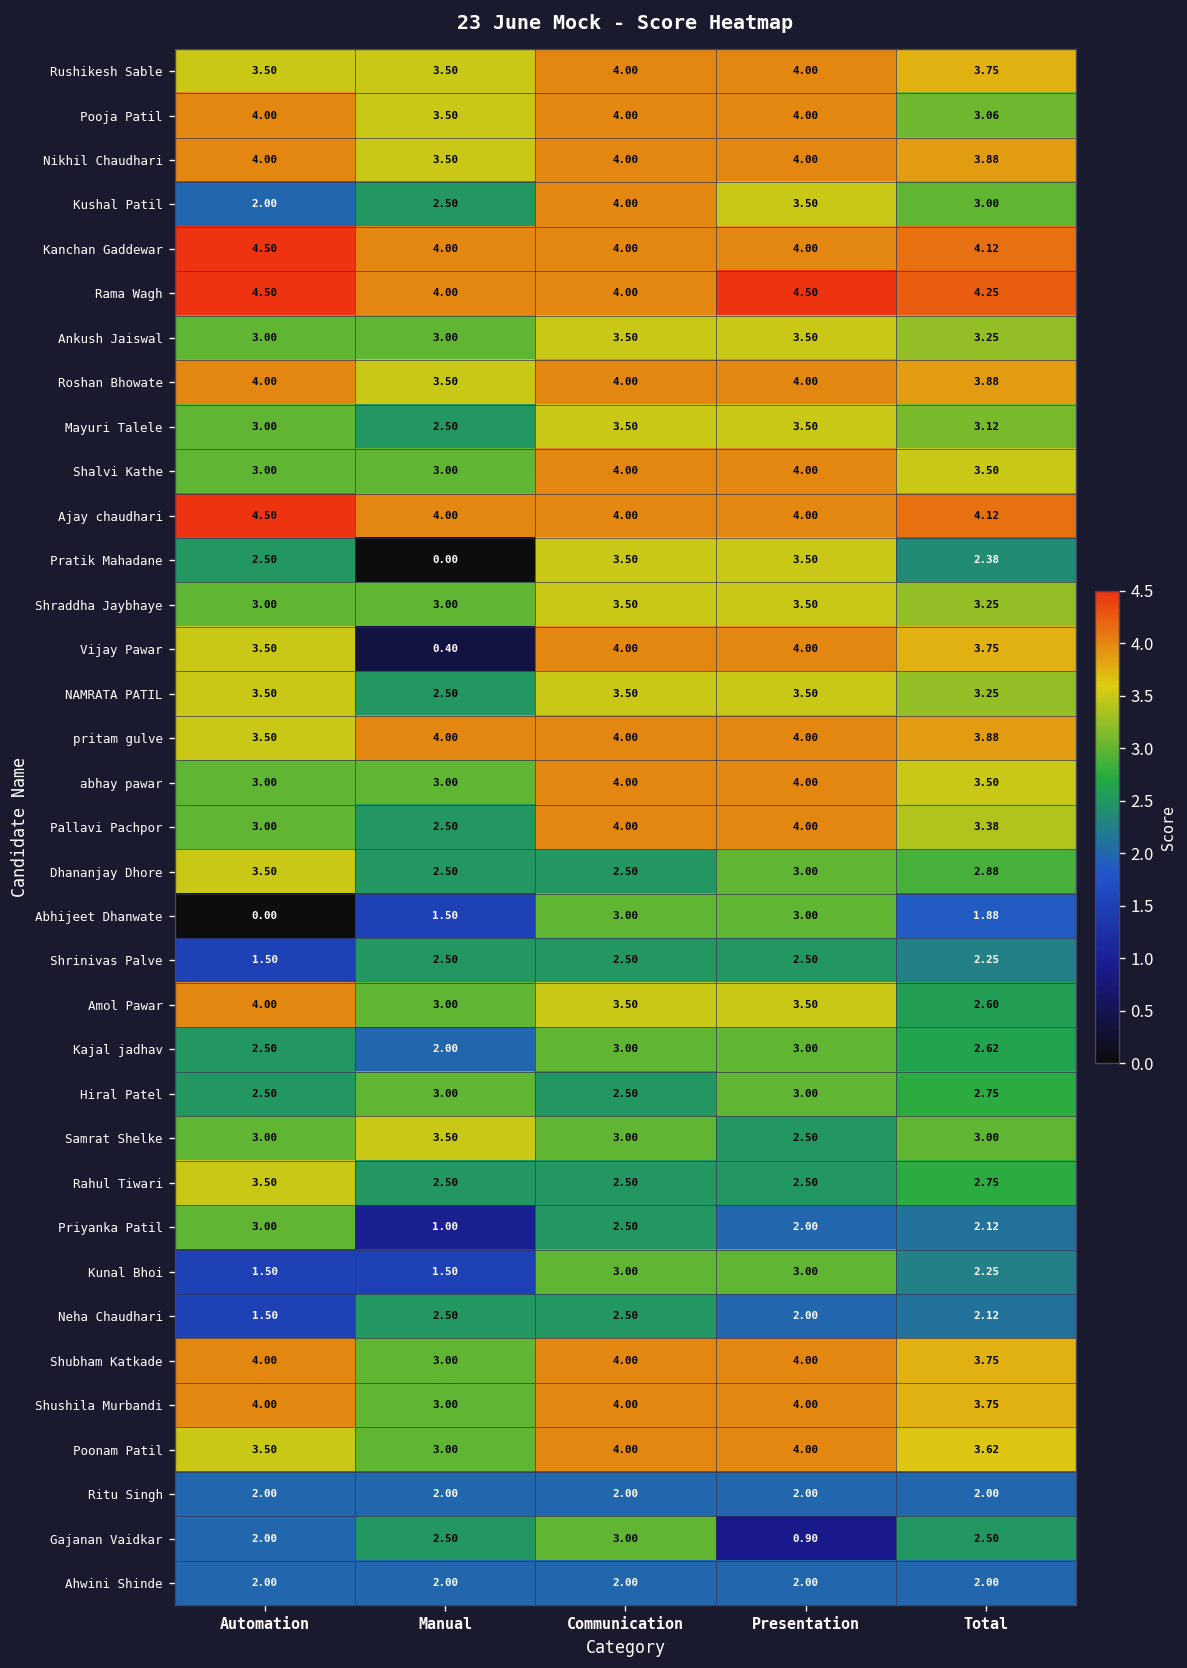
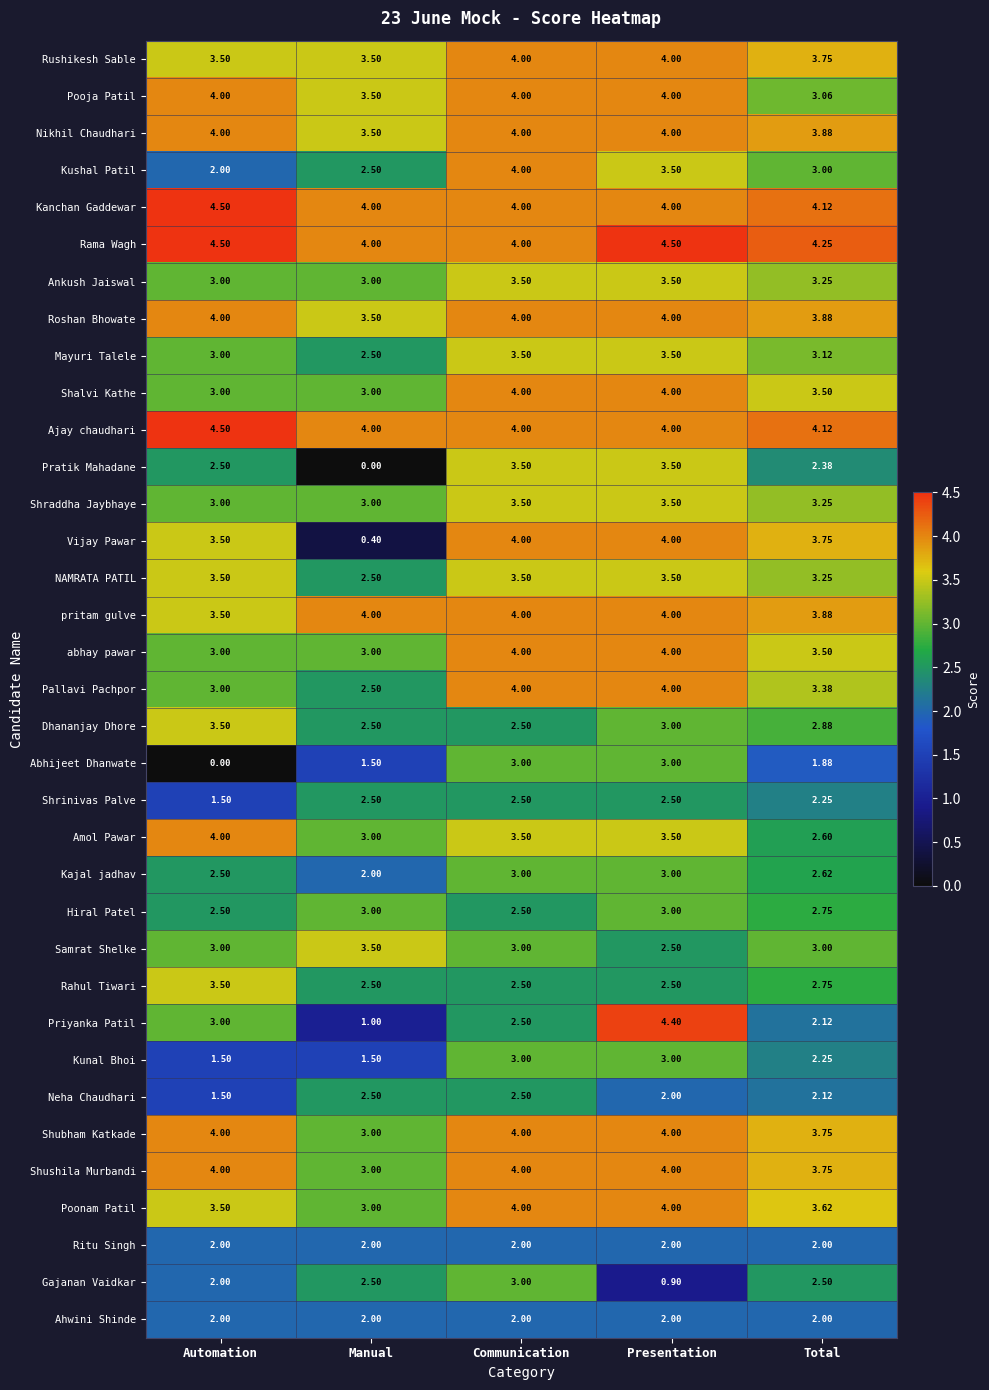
  {
    "Rushikesh Sable": {
      "Automation": 3.50,
      "Manual": 3.50,
      "Communication": 4.00,
      "Presentation": 4.00,
      "Total": 3.75
    },
    "Pooja Patil": {
      "Automation": 4.00,
      "Manual": 3.50,
      "Communication": 4.00,
      "Presentation": 4.00,
      "Total": 3.06
    },
    "Nikhil Chaudhari": {
      "Automation": 4.00,
      "Manual": 3.50,
      "Communication": 4.00,
      "Presentation": 4.00,
      "Total": 3.88
    },
    "Kushal Patil": {
      "Automation": 2.00,
      "Manual": 2.50,
      "Communication": 4.00,
      "Presentation": 3.50,
      "Total": 3.00
    },
    "Kanchan Gaddewar": {
      "Automation": 4.50,
      "Manual": 4.00,
      "Communication": 4.00,
      "Presentation": 4.00,
      "Total": 4.12
    },
    "Rama Wagh": {
      "Automation": 4.50,
      "Manual": 4.00,
      "Communication": 4.00,
      "Presentation": 4.50,
      "Total": 4.25
    },
    "Ankush Jaiswal": {
      "Automation": 3.00,
      "Manual": 3.00,
      "Communication": 3.50,
      "Presentation": 3.50,
      "Total": 3.25
    },
    "Roshan Bhowate": {
      "Automation": 4.00,
      "Manual": 3.50,
      "Communication": 4.00,
      "Presentation": 4.00,
      "Total": 3.88
    },
    "Mayuri Talele": {
      "Automation": 3.00,
      "Manual": 2.50,
      "Communication": 3.50,
      "Presentation": 3.50,
      "Total": 3.12
    },
    "Shalvi Kathe": {
      "Automation": 3.00,
      "Manual": 3.00,
      "Communication": 4.00,
      "Presentation": 4.00,
      "Total": 3.50
    },
    "Ajay chaudhari": {
      "Automation": 4.50,
      "Manual": 4.00,
      "Communication": 4.00,
      "Presentation": 4.00,
      "Total": 4.12
    },
    "Pratik Mahadane": {
      "Automation": 2.50,
      "Manual": 0.00,
      "Communication": 3.50,
      "Presentation": 3.50,
      "Total": 2.38
    },
    "Shraddha Jaybhaye": {
      "Automation": 3.00,
      "Manual": 3.00,
      "Communication": 3.50,
      "Presentation": 3.50,
      "Total": 3.25
    },
    "Vijay Pawar": {
      "Automation": 3.50,
      "Manual": 0.40,
      "Communication": 4.00,
      "Presentation": 4.00,
      "Total": 3.75
    },
    "NAMRATA PATIL": {
      "Automation": 3.50,
      "Manual": 2.50,
      "Communication": 3.50,
      "Presentation": 3.50,
      "Total": 3.25
    },
    "pritam gulve": {
      "Automation": 3.50,
      "Manual": 4.00,
      "Communication": 4.00,
      "Presentation": 4.00,
      "Total": 3.88
    },
    "abhay pawar": {
      "Automation": 3.00,
      "Manual": 3.00,
      "Communication": 4.00,
      "Presentation": 4.00,
      "Total": 3.50
    },
    "Pallavi Pachpor": {
      "Automation": 3.00,
      "Manual": 2.50,
      "Communication": 4.00,
      "Presentation": 4.00,
      "Total": 3.38
    },
    "Dhananjay Dhore": {
      "Automation": 3.50,
      "Manual": 2.50,
      "Communication": 2.50,
      "Presentation": 3.00,
      "Total": 2.88
    },
    "Abhijeet Dhanwate": {
      "Automation": 0.00,
      "Manual": 1.50,
      "Communication": 3.00,
      "Presentation": 3.00,
      "Total": 1.88
    },
    "Shrinivas Palve": {
      "Automation": 1.50,
      "Manual": 2.50,
      "Communication": 2.50,
      "Presentation": 2.50,
      "Total": 2.25
    },
    "Amol Pawar": {
      "Automation": 4.00,
      "Manual": 3.00,
      "Communication": 3.50,
      "Presentation": 3.50,
      "Total": 2.60
    },
    "Kajal jadhav": {
      "Automation": 2.50,
      "Manual": 2.00,
      "Communication": 3.00,
      "Presentation": 3.00,
      "Total": 2.62
    },
    "Hiral Patel": {
      "Automation": 2.50,
      "Manual": 3.00,
      "Communication": 2.50,
      "Presentation": 3.00,
      "Total": 2.75
    },
    "Samrat Shelke": {
      "Automation": 3.00,
      "Manual": 3.50,
      "Communication": 3.00,
      "Presentation": 2.50,
      "Total": 3.00
    },
    "Rahul Tiwari": {
      "Automation": 3.50,
      "Manual": 2.50,
      "Communication": 2.50,
      "Presentation": 2.50,
      "Total": 2.75
    },
    "Priyanka Patil": {
      "Automation": 3.00,
      "Manual": 1.00,
      "Communication": 2.50,
-     "Presentation": 2.00,
+     "Presentation": 4.40,
      "Total": 2.12
    },
    "Kunal Bhoi": {
      "Automation": 1.50,
      "Manual": 1.50,
      "Communication": 3.00,
      "Presentation": 3.00,
      "Total": 2.25
    },
    "Neha Chaudhari": {
      "Automation": 1.50,
      "Manual": 2.50,
      "Communication": 2.50,
      "Presentation": 2.00,
      "Total": 2.12
    },
    "Shubham Katkade": {
      "Automation": 4.00,
      "Manual": 3.00,
      "Communication": 4.00,
      "Presentation": 4.00,
      "Total": 3.75
    },
    "Shushila Murbandi": {
      "Automation": 4.00,
      "Manual": 3.00,
      "Communication": 4.00,
      "Presentation": 4.00,
      "Total": 3.75
    },
    "Poonam Patil": {
      "Automation": 3.50,
      "Manual": 3.00,
      "Communication": 4.00,
      "Presentation": 4.00,
      "Total": 3.62
    },
    "Ritu Singh": {
      "Automation": 2.00,
      "Manual": 2.00,
      "Communication": 2.00,
      "Presentation": 2.00,
      "Total": 2.00
    },
    "Gajanan Vaidkar": {
      "Automation": 2.00,
      "Manual": 2.50,
      "Communication": 3.00,
      "Presentation": 0.90,
      "Total": 2.50
    },
    "Ahwini Shinde": {
      "Automation": 2.00,
      "Manual": 2.00,
      "Communication": 2.00,
      "Presentation": 2.00,
      "Total": 2.00
    }
  }
